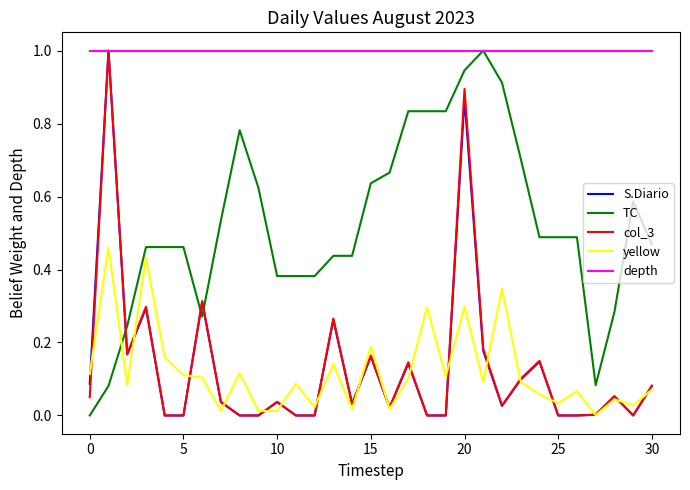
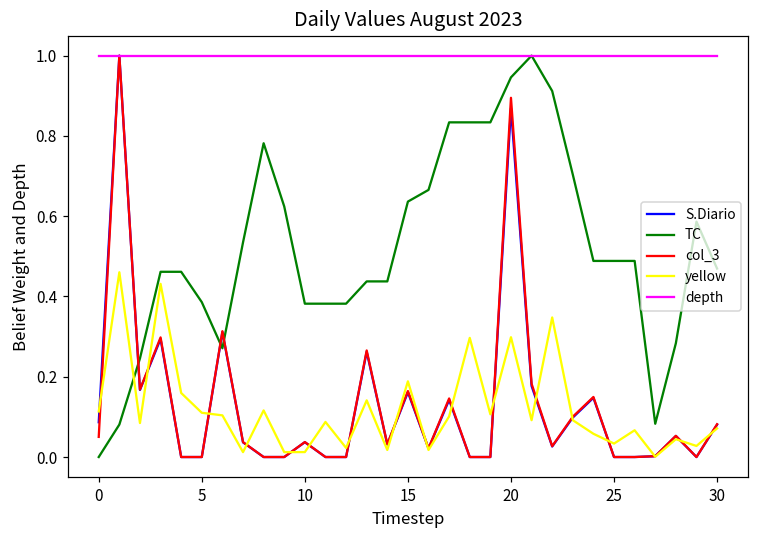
  {
    "S.Diario": {
      "0": 0.09
    },
    "TC": {
      "0": 0.00,
-     "5": 0.46
+     "5": 0.39
    },
    "col_3": {
      "0": 0.05
    },
    "yellow": {
      "0": 0.11,
      "5": 0.11
    },
    "depth": {
      "0": 1.00,
      "5": 1.00
    }
  }
